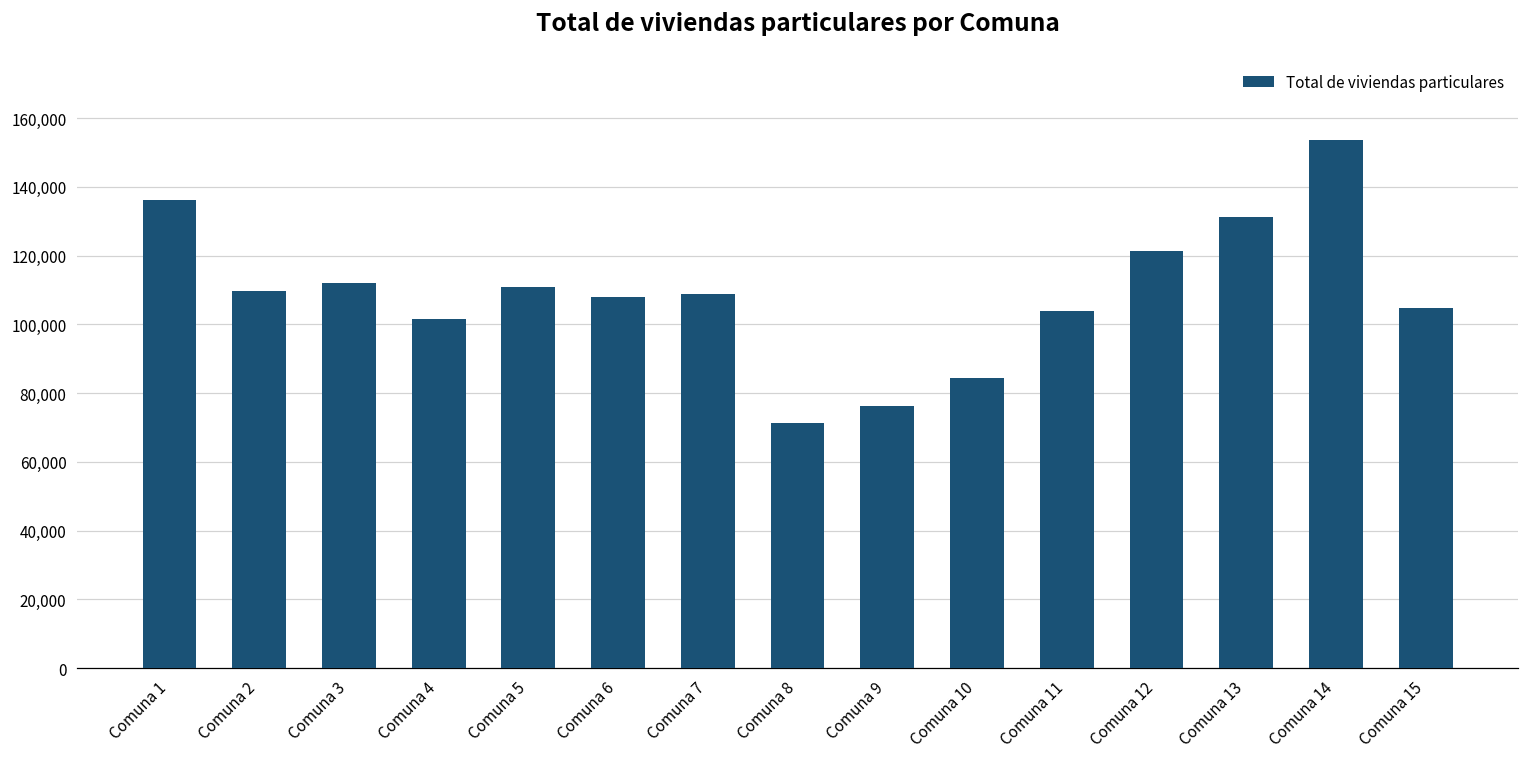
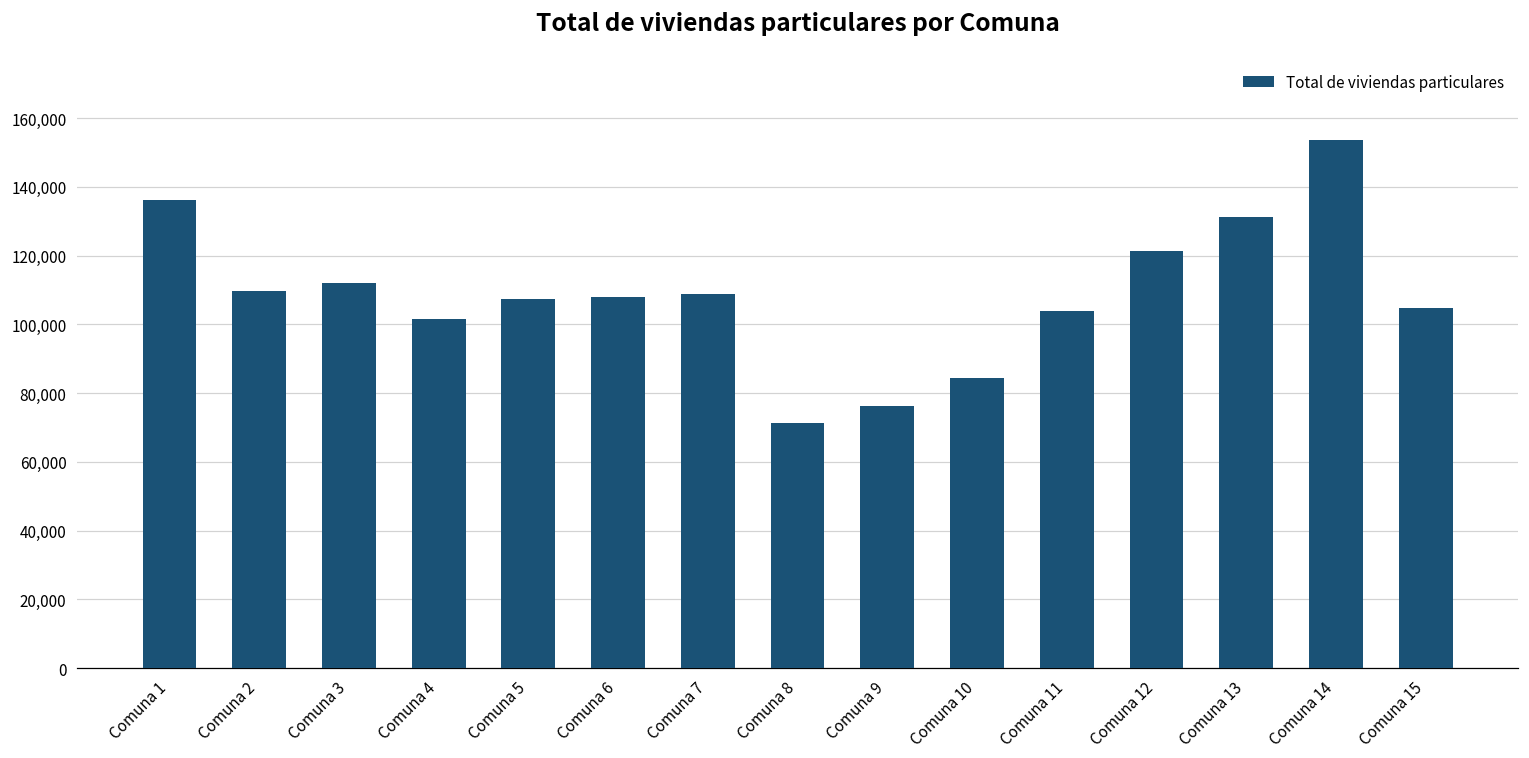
  {
    "Comuna 1": "136,000",
    "Comuna 2": "110,000",
    "Comuna 3": "112,000",
    "Comuna 4": "102,000",
-   "Comuna 5": "111,000",
+   "Comuna 5": "107,000",
    "Comuna 6": "108,000",
    "Comuna 7": "109,000",
    "Comuna 8": "71,000",
    "Comuna 9": "76,000",
    "Comuna 10": "84,000",
    "Comuna 11": "104,000",
    "Comuna 12": "121,000",
    "Comuna 13": "131,000",
    "Comuna 14": "154,000",
    "Comuna 15": "105,000"
  }
